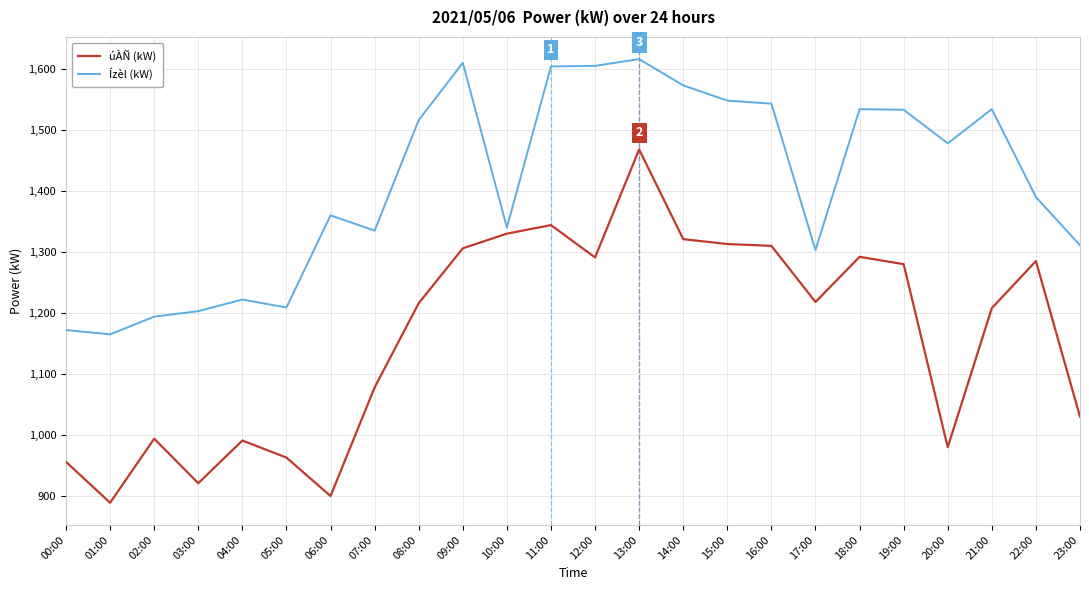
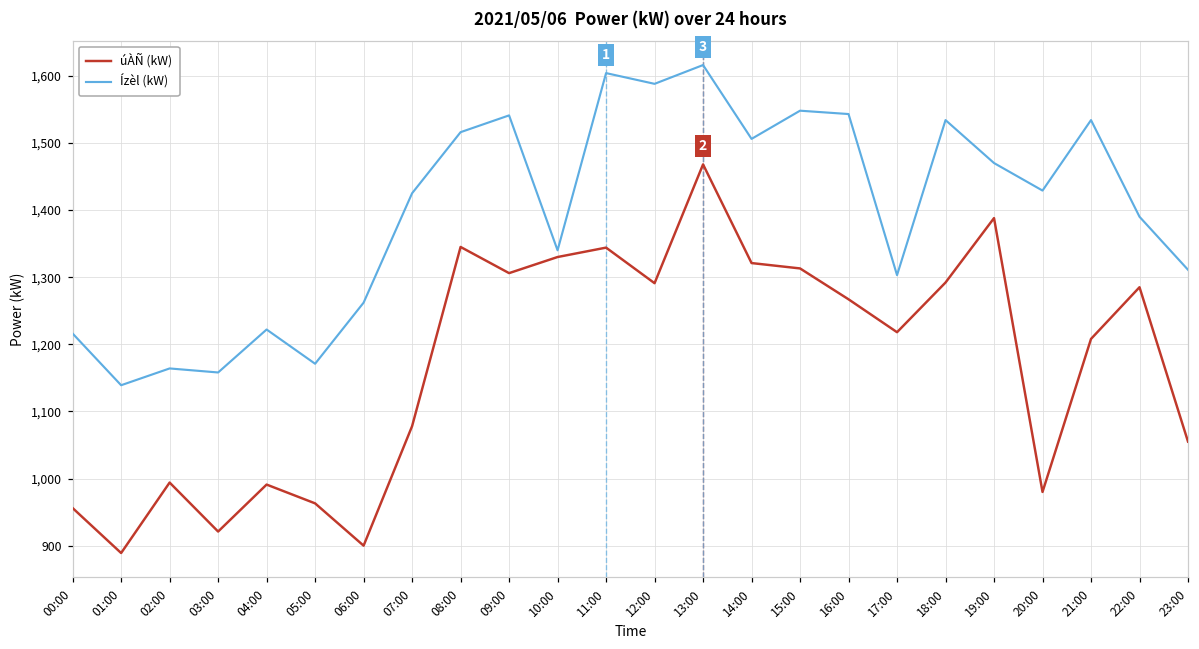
  {
    "úÀÑ (kW)": {
      "00:00": "960",
      "01:00": "890",
      "02:00": "990",
      "03:00": "920",
      "04:00": "990",
      "05:00": "960",
      "06:00": "900",
      "07:00": "1,080",
-     "08:00": "1,220",
+     "08:00": "1,350",
      "09:00": "1,310",
      "10:00": "1,330",
      "11:00": "1,340",
      "12:00": "1,290",
      "14:00": "1,320",
      "15:00": "1,310",
-     "16:00": "1,310",
+     "16:00": "1,270",
      "17:00": "1,220",
      "18:00": "1,290",
-     "19:00": "1,280",
+     "19:00": "1,390",
      "20:00": "980",
      "21:00": "1,210",
      "22:00": "1,290",
-     "23:00": "1,030"
+     "23:00": "1,060"
    },
    "Ízèl (kW)": {
-     "00:00": "1,170",
-     "01:00": "1,170",
-     "02:00": "1,190",
-     "03:00": "1,200",
+     "00:00": "1,220",
+     "01:00": "1,140",
+     "02:00": "1,160",
+     "03:00": "1,160",
      "04:00": "1,220",
-     "05:00": "1,210",
-     "06:00": "1,360",
-     "07:00": "1,340",
+     "05:00": "1,170",
+     "06:00": "1,260",
+     "07:00": "1,430",
      "08:00": "1,520",
-     "09:00": "1,610",
+     "09:00": "1,540",
      "10:00": "1,340",
-     "12:00": "1,610",
-     "14:00": "1,570",
+     "12:00": "1,590",
+     "14:00": "1,510",
      "15:00": "1,550",
      "16:00": "1,540",
      "17:00": "1,300",
      "18:00": "1,530",
-     "19:00": "1,530",
-     "20:00": "1,480",
+     "19:00": "1,470",
+     "20:00": "1,430",
      "21:00": "1,530",
      "22:00": "1,390",
      "23:00": "1,310"
    }
  }
